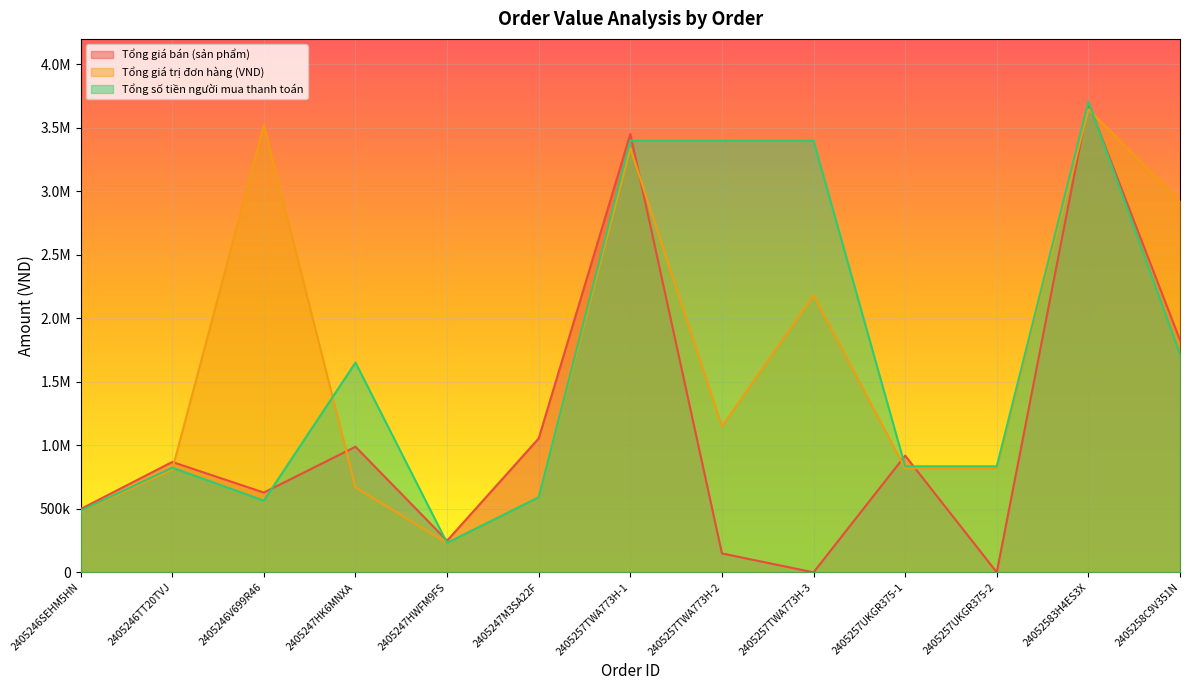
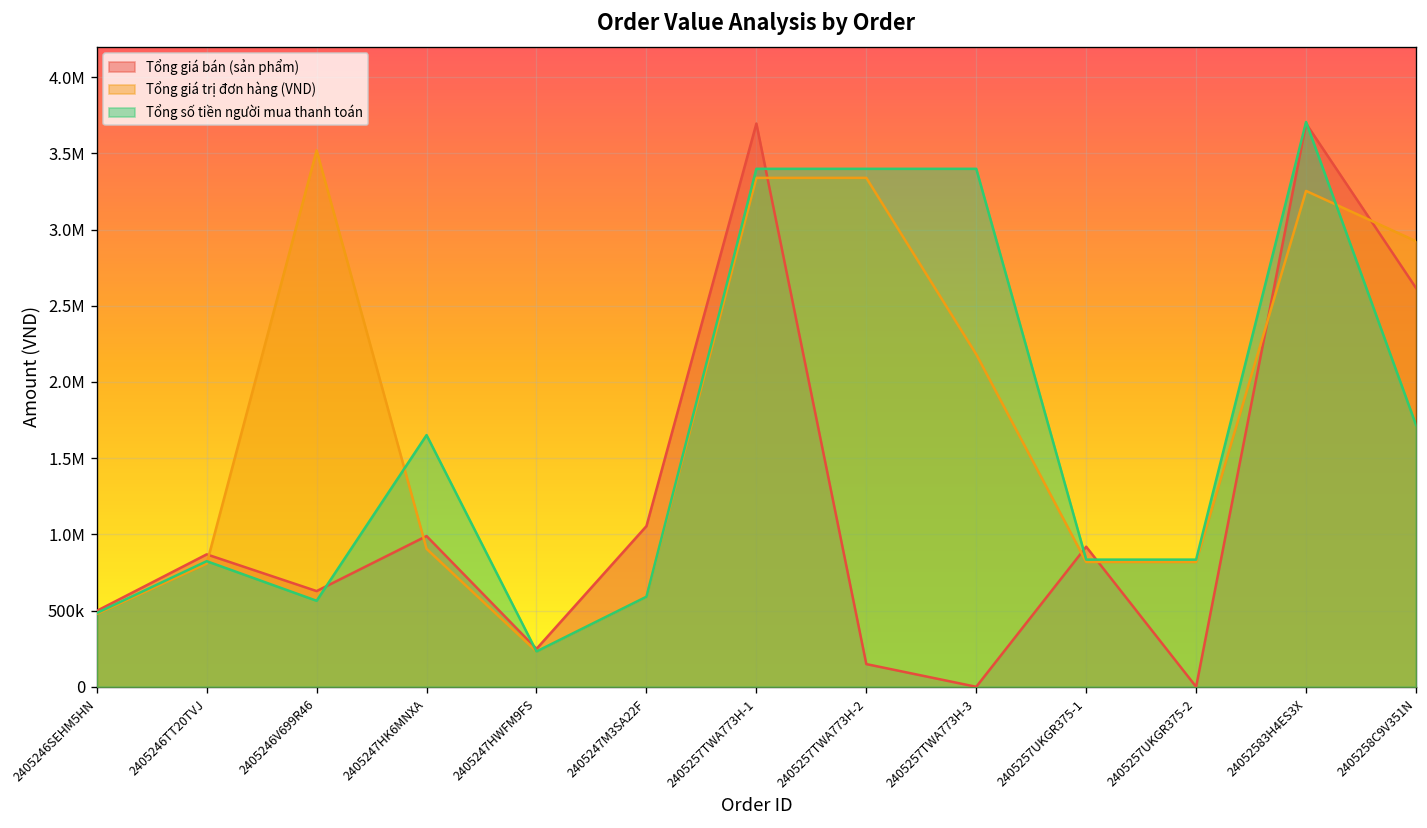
  {
    "Tổng giá bán (sản phẩm)": {
      "2405246TT20TVJ": 870000,
      "2405246V699R46": 630000,
      "2405247HK6MNXA": 990000,
      "2405247M3SA22F": 1050000,
-     "2405257TWA773H-1": 3450000,
+     "2405257TWA773H-1": 3700000,
      "2405257TWA773H-2": 150000,
      "2405257TWA773H-3": 0,
      "2405257UKGR375-1": 920000,
      "2405257UKGR375-2": 0,
-     "2405258C9V351N": 1830000
+     "2405258C9V351N": 2620000
    },
    "Tổng giá trị đơn hàng (VND)": {
      "2405246V699R46": 3520000,
-     "2405247HK6MNXA": 670000,
+     "2405247HK6MNXA": 910000,
      "2405257TWA773H-1": 3340000,
-     "2405257TWA773H-2": 1150000,
+     "2405257TWA773H-2": 3340000,
      "2405257TWA773H-3": 2180000,
-     "24052583H4ES3X": 3650000,
+     "24052583H4ES3X": 3250000,
      "2405258C9V351N": 2920000
    },
    "Tổng số tiền người mua thanh toán": {
      "2405246V699R46": 560000,
      "2405247HK6MNXA": 1650000,
      "2405257TWA773H-1": 3400000,
      "2405257TWA773H-2": 3400000,
      "2405257TWA773H-3": 3400000,
      "2405258C9V351N": 1720000
    }
  }
